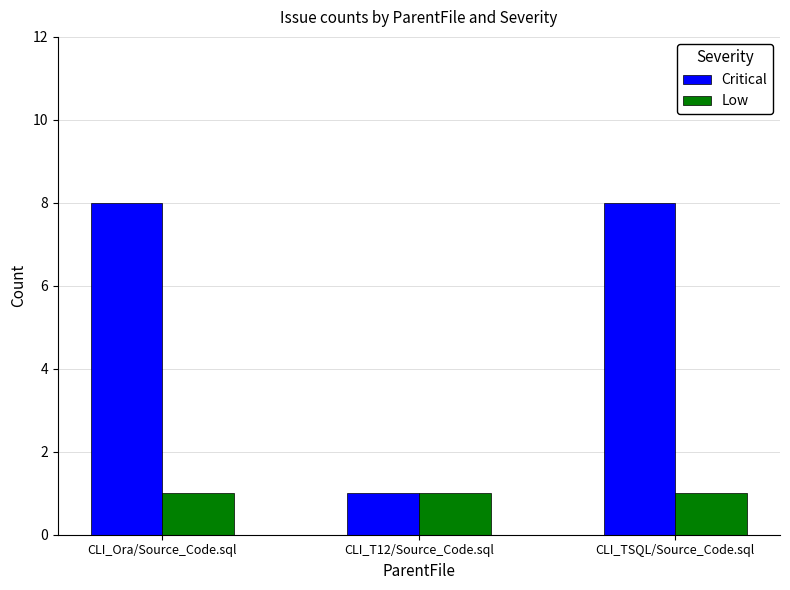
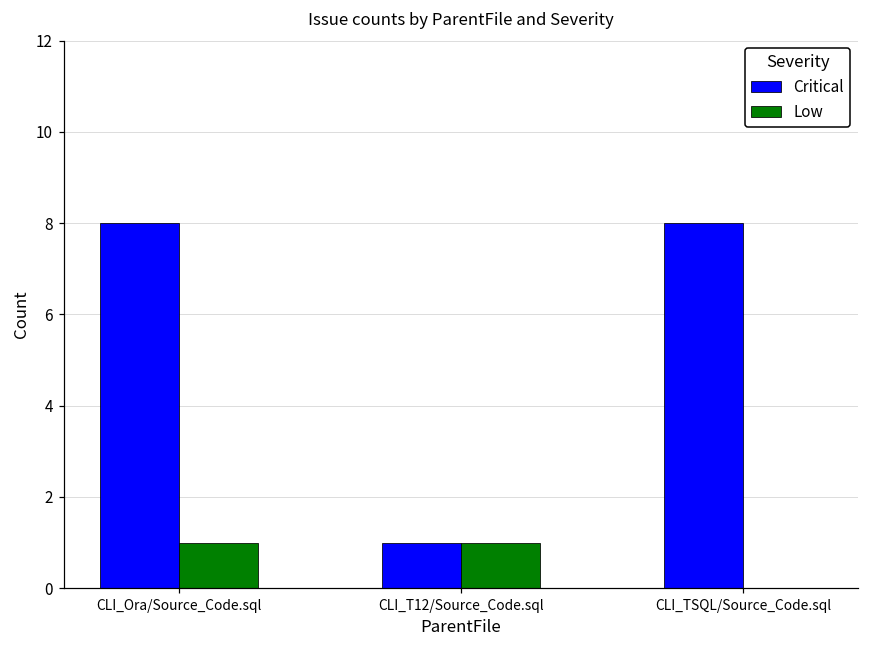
  {
    "Critical": {
      "CLI_Ora/Source_Code.sql": 8,
      "CLI_T12/Source_Code.sql": 1,
      "CLI_TSQL/Source_Code.sql": 8
    },
    "Low": {
      "CLI_Ora/Source_Code.sql": 1,
      "CLI_T12/Source_Code.sql": 1,
-     "CLI_TSQL/Source_Code.sql": 1
+     "CLI_TSQL/Source_Code.sql": 0
    }
  }
